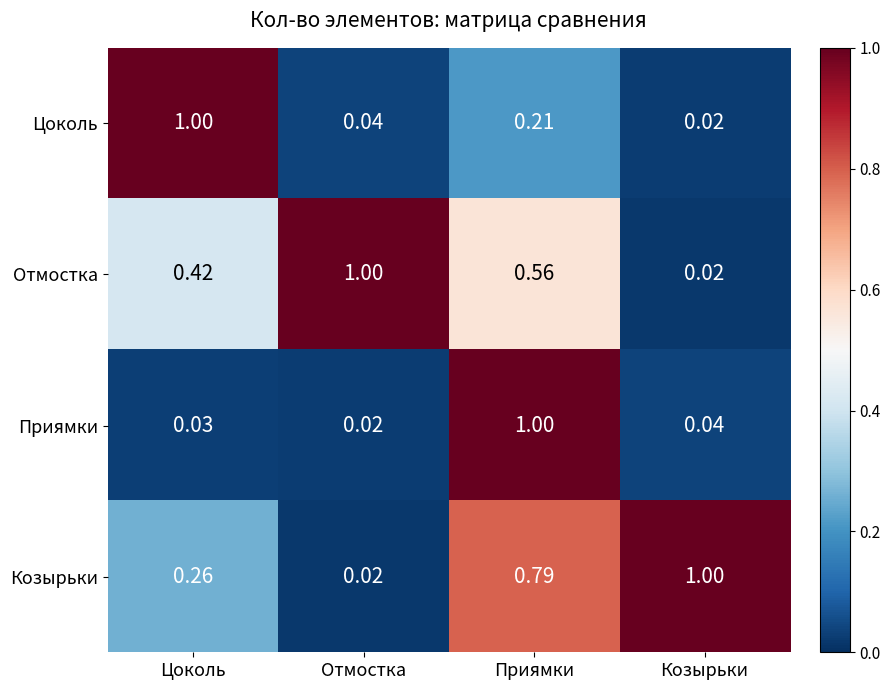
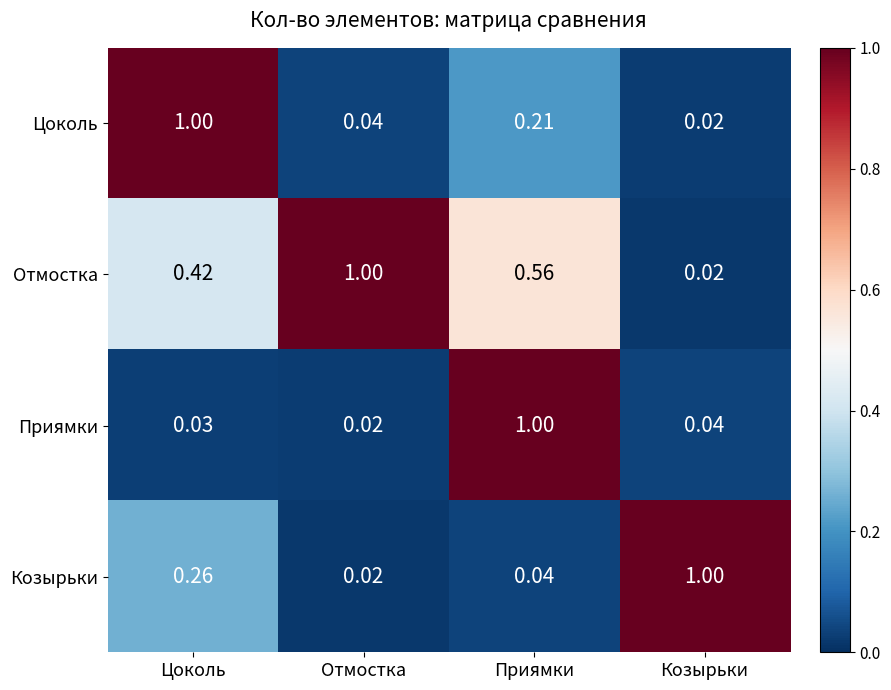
  {
    "Цоколь": {
      "Цоколь": 1.00,
      "Отмостка": 0.04,
      "Приямки": 0.21,
      "Козырьки": 0.02
    },
    "Отмостка": {
      "Цоколь": 0.42,
      "Отмостка": 1.00,
      "Приямки": 0.56,
      "Козырьки": 0.02
    },
    "Приямки": {
      "Цоколь": 0.03,
      "Отмостка": 0.02,
      "Приямки": 1.00,
      "Козырьки": 0.04
    },
    "Козырьки": {
      "Цоколь": 0.26,
      "Отмостка": 0.02,
-     "Приямки": 0.79,
+     "Приямки": 0.04,
      "Козырьки": 1.00
    }
  }
